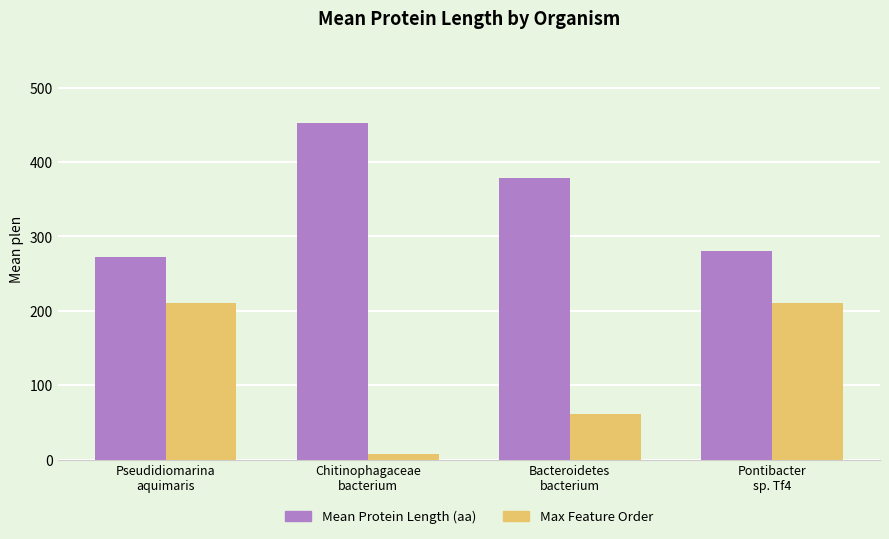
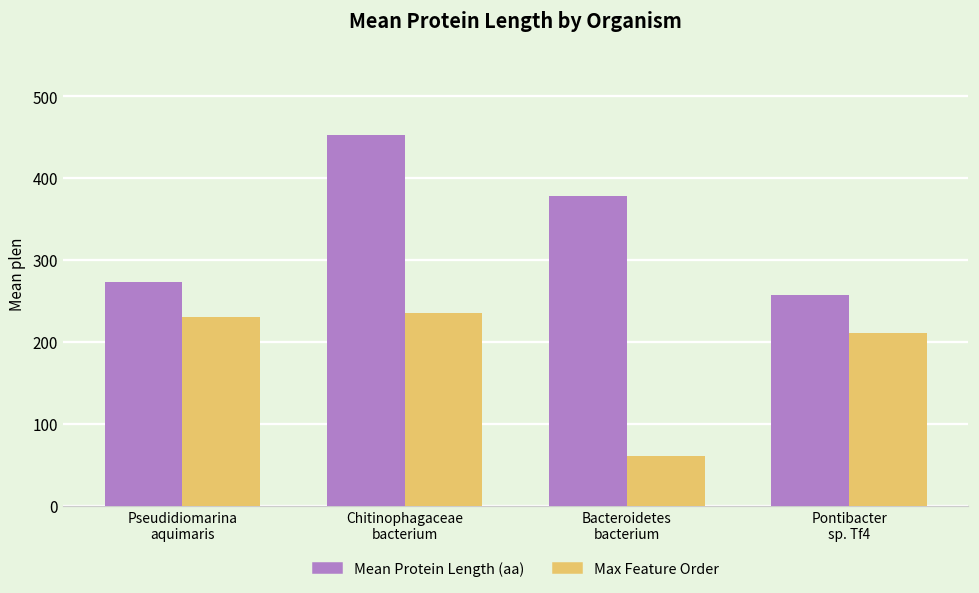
  {
    "Mean Protein Length (aa)": {
      "Pseudidiomarina aquimaris": 270,
      "Chitinophagaceae bacterium": 450,
      "Bacteroidetes bacterium": 380,
-     "Pontibacter sp. Tf4": 280
+     "Pontibacter sp. Tf4": 260
    },
    "Max Feature Order": {
-     "Pseudidiomarina aquimaris": 210,
-     "Chitinophagaceae bacterium": 10,
+     "Pseudidiomarina aquimaris": 230,
+     "Chitinophagaceae bacterium": 240,
      "Bacteroidetes bacterium": 60,
      "Pontibacter sp. Tf4": 210
    }
  }
